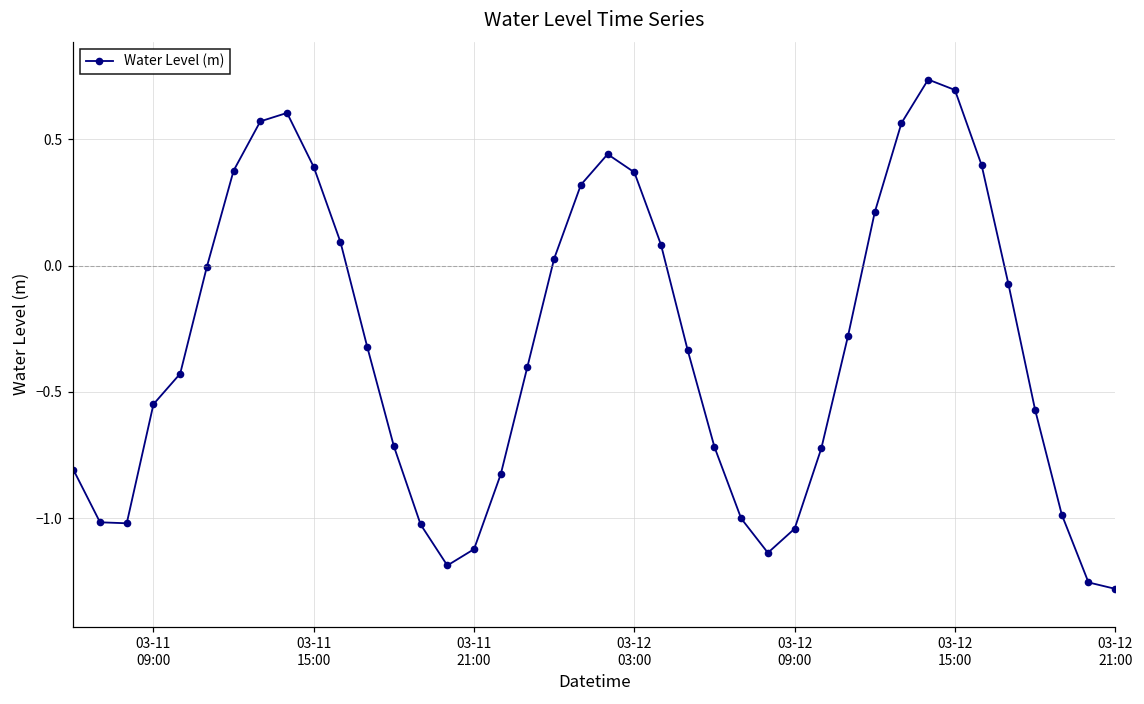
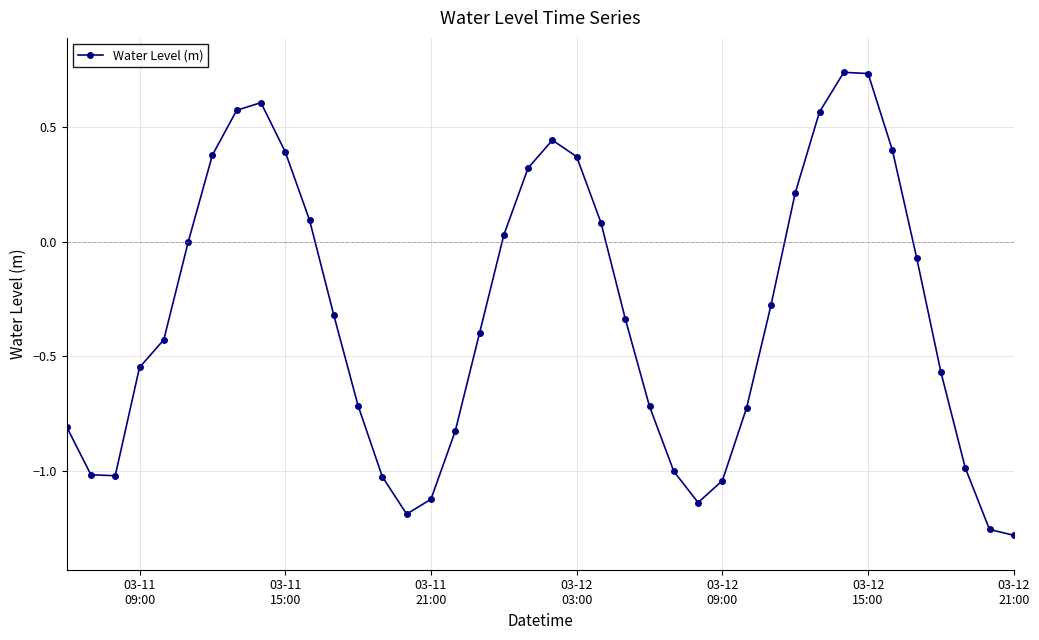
  {
    "03-11 09:00": -0.55,
    "03-11 15:00": 0.39,
    "03-11 21:00": -1.12,
    "03-12 03:00": 0.37,
    "03-12 09:00": -1.04,
-   "03-12 15:00": 0.70,
+   "03-12 15:00": 0.73,
    "03-12 21:00": -1.28
  }
